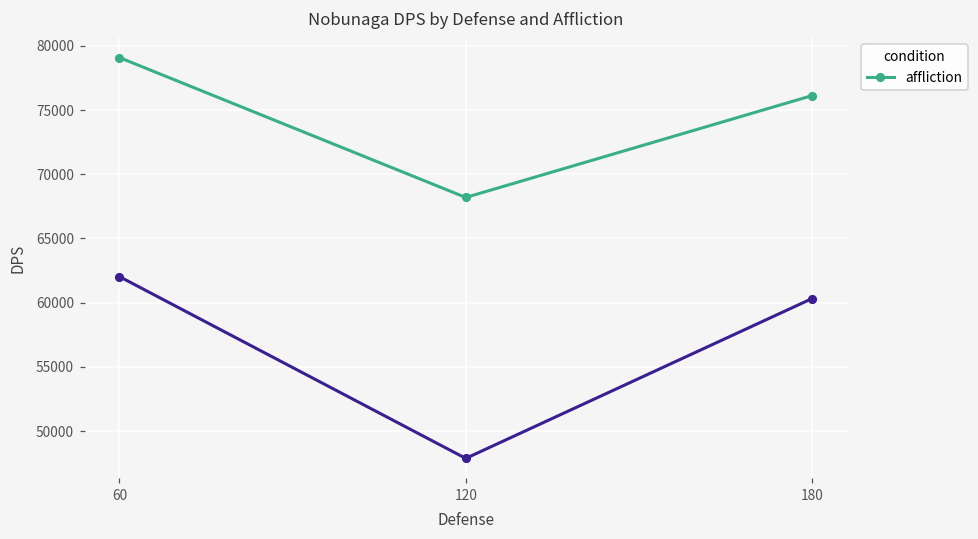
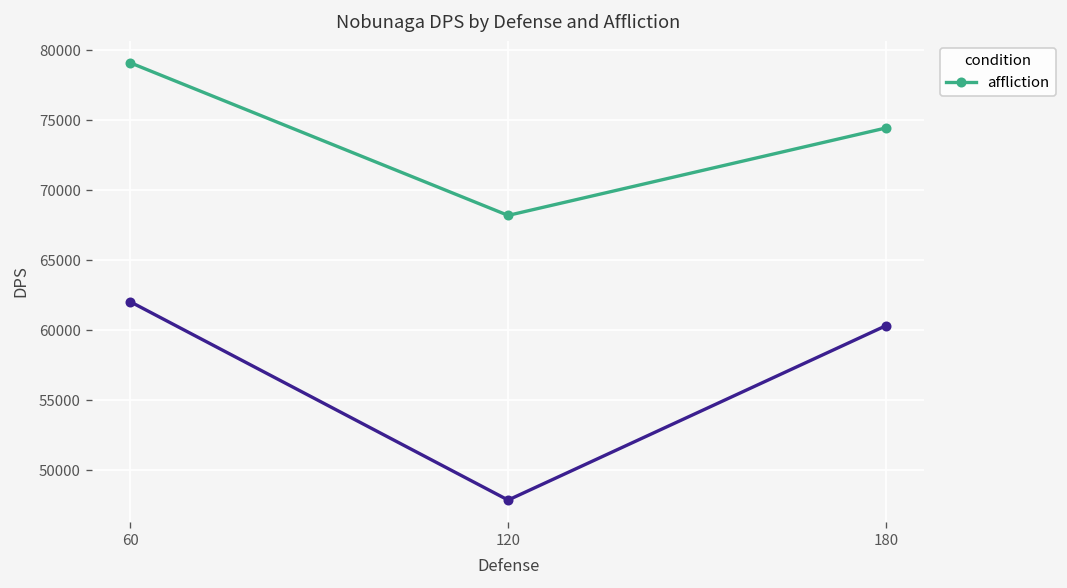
  {
    "affliction": {
      "60": 79100,
      "120": 68200,
-     "180": 76100
+     "180": 74400
    }
  }
